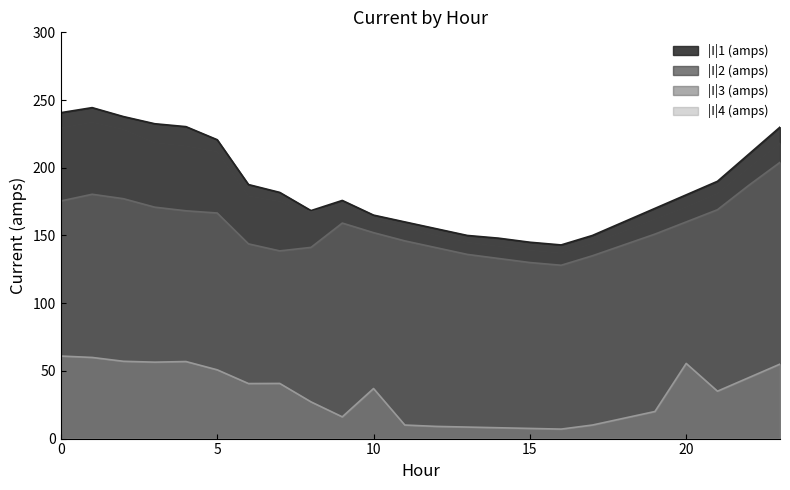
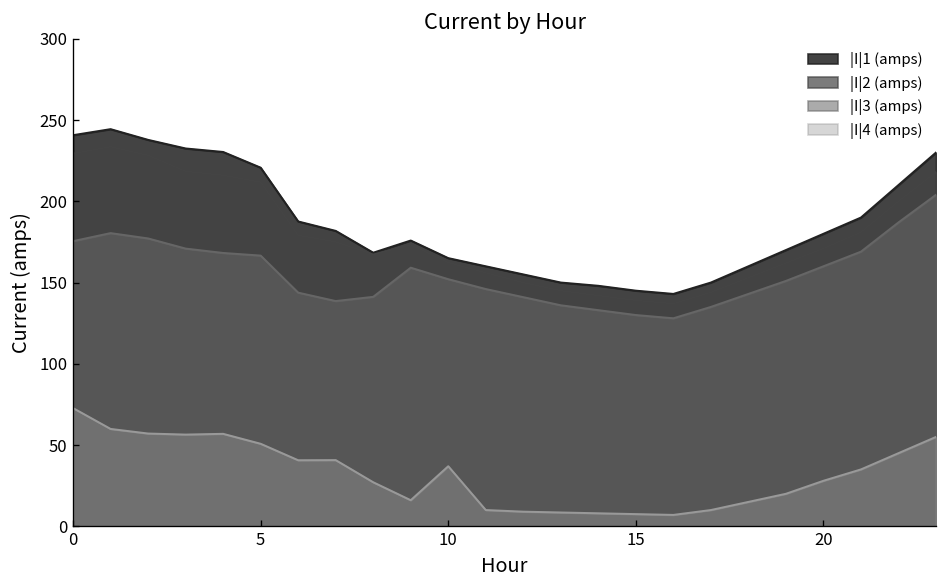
  {
    "|I|4 (amps)": {
-     "0": 61,
+     "0": 73,
      "5": 51,
      "10": 37,
      "15": 8,
-     "20": 56
+     "20": 28
    }
  }
